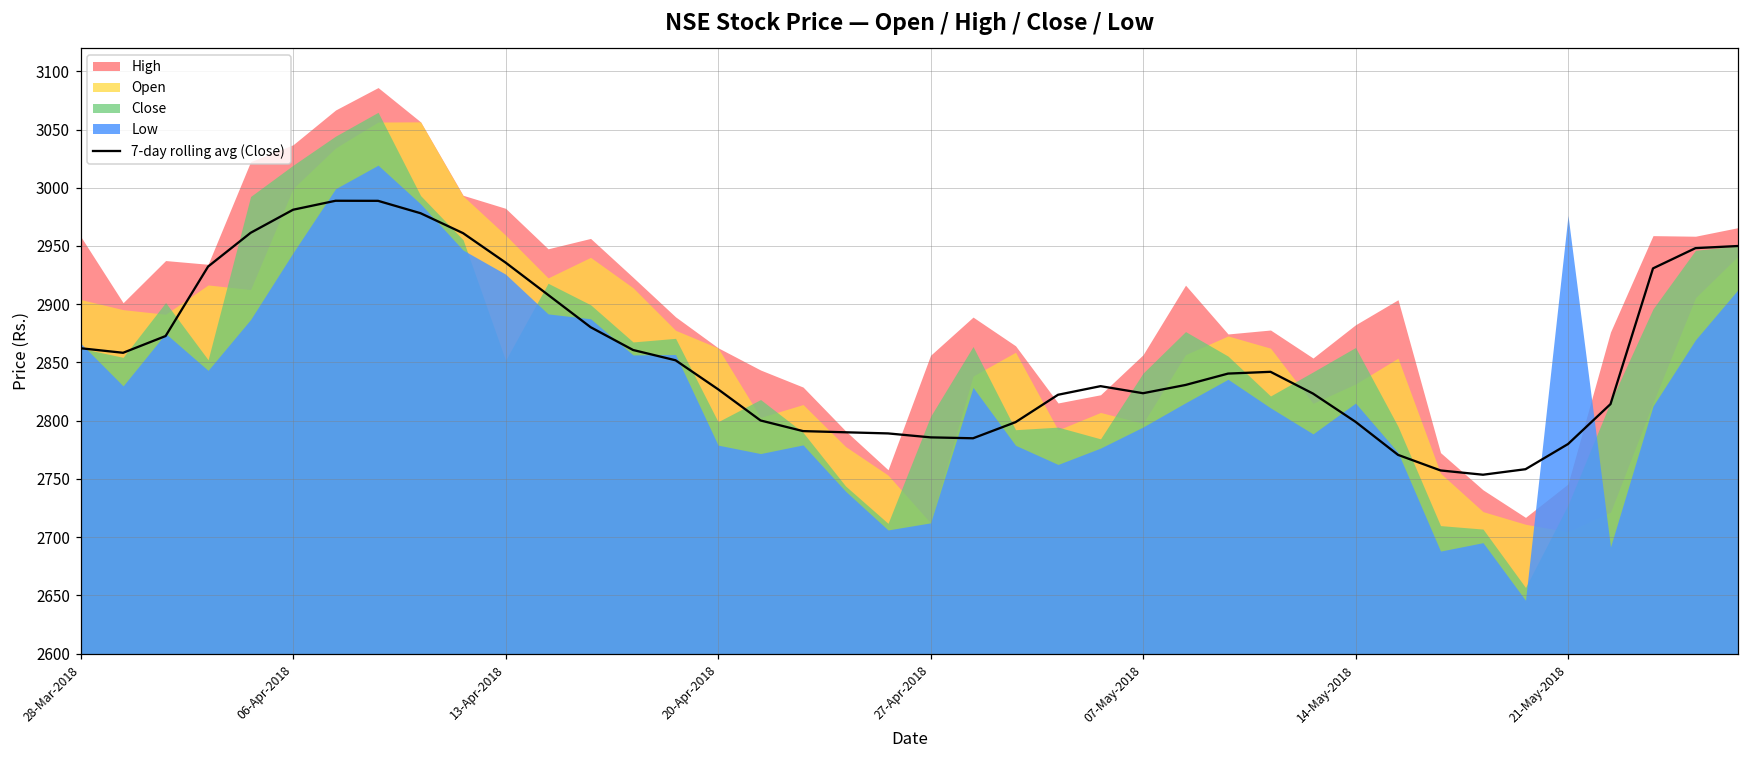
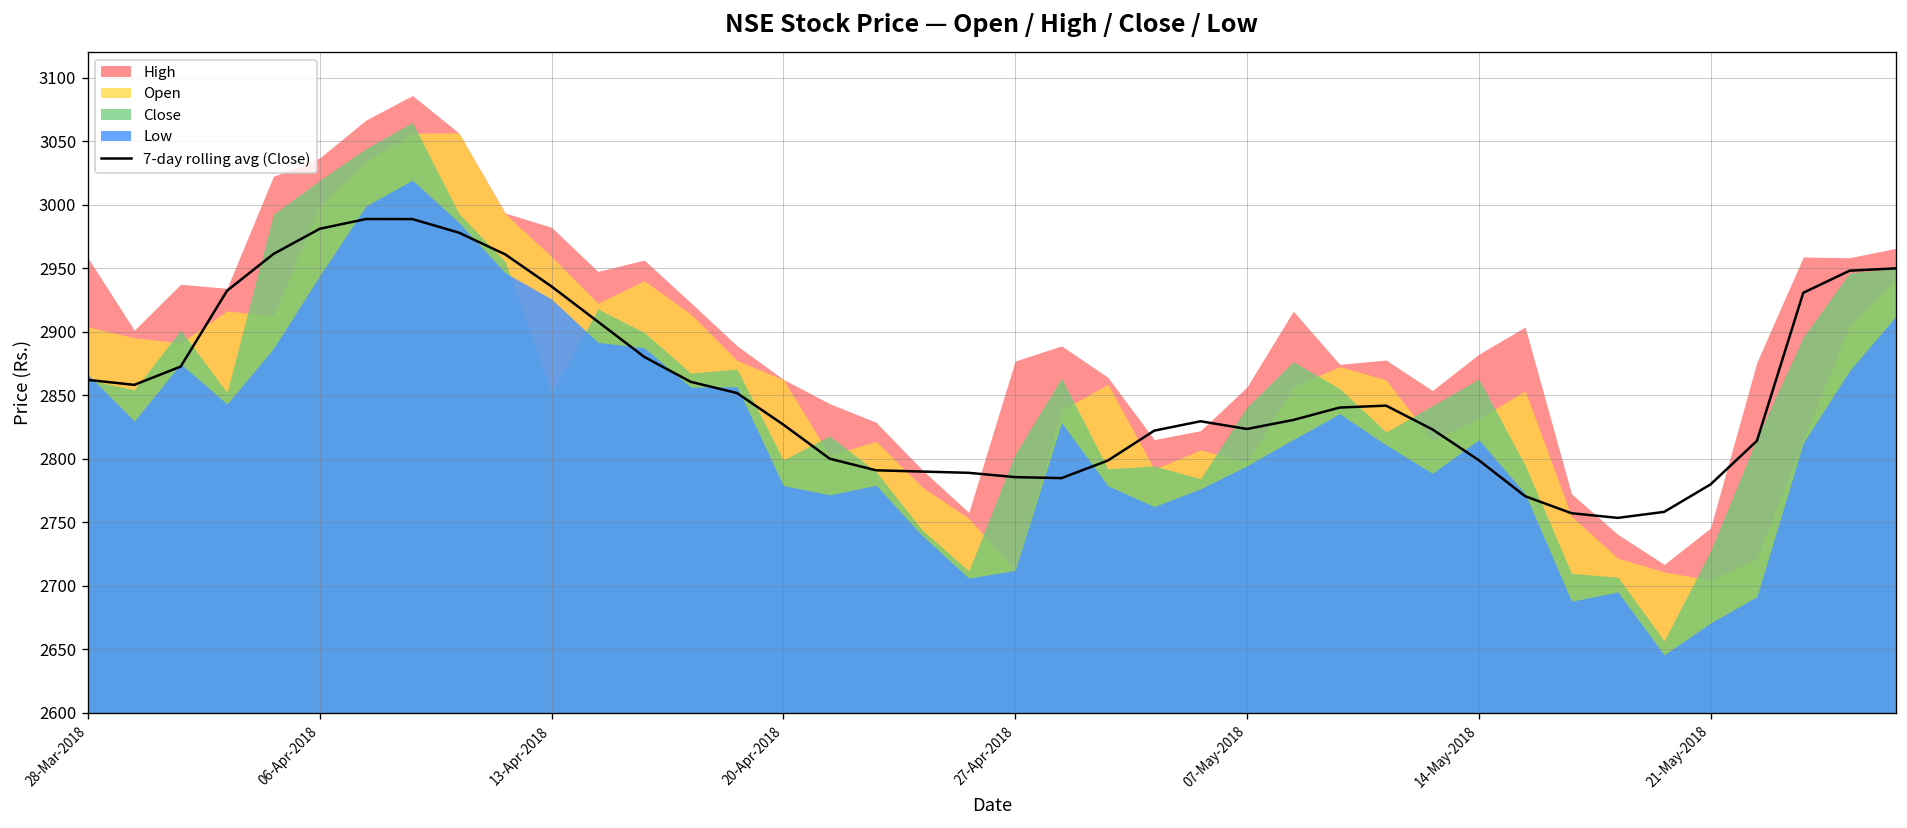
  {
    "High": {
      "28-Mar-2018": 2958,
      "06-Apr-2018": 3037,
      "13-Apr-2018": 2982,
-     "27-Apr-2018": 2856,
+     "27-Apr-2018": 2877,
      "07-May-2018": 2857,
      "14-May-2018": 2882,
      "21-May-2018": 2746
    },
    "7-day rolling avg (Close)": {
      "06-Apr-2018": 2981,
      "13-Apr-2018": 2936,
      "20-Apr-2018": 2827,
      "27-Apr-2018": 2786,
      "07-May-2018": 2824,
      "14-May-2018": 2799,
      "21-May-2018": 2780
    },
    "Open": {
      "28-Mar-2018": 2904,
      "06-Apr-2018": 2999,
      "13-Apr-2018": 2959,
      "07-May-2018": 2798,
      "14-May-2018": 2832,
      "21-May-2018": 2705
    },
    "Close": {
      "06-Apr-2018": 3019,
      "13-Apr-2018": 2852,
      "20-Apr-2018": 2799,
      "27-Apr-2018": 2804,
      "07-May-2018": 2841,
      "14-May-2018": 2863,
      "21-May-2018": 2728
    },
    "Low": {
      "28-Mar-2018": 2867,
      "06-Apr-2018": 2944,
      "13-Apr-2018": 2926,
      "20-Apr-2018": 2779,
      "07-May-2018": 2795,
      "14-May-2018": 2815,
-     "21-May-2018": 2976
+     "21-May-2018": 2671
    }
  }
